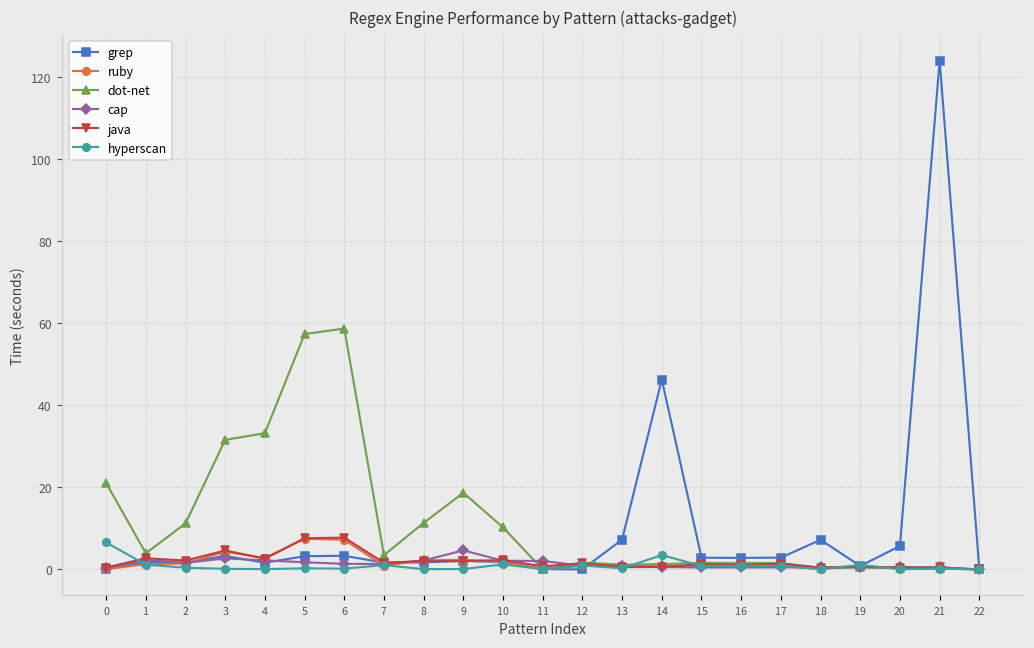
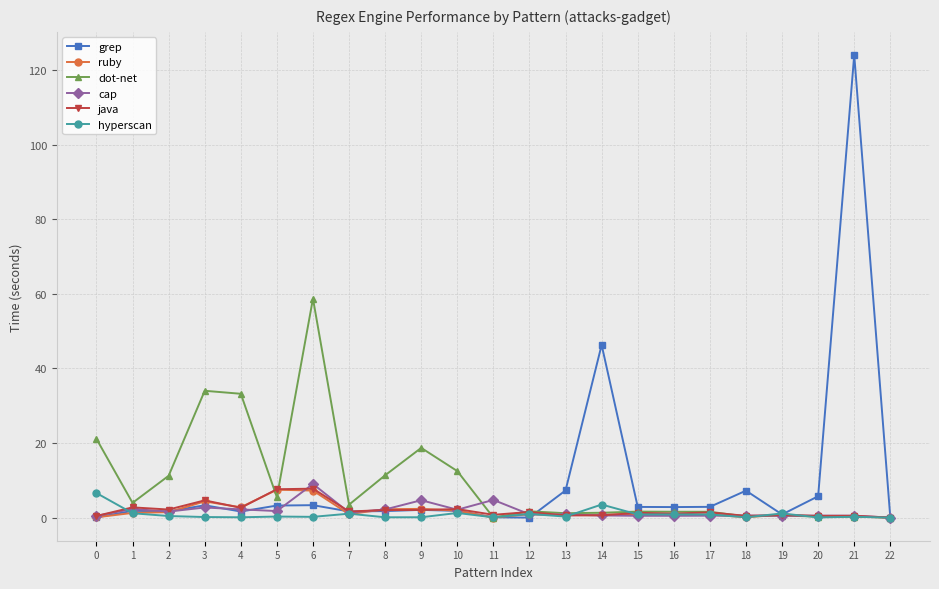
  {
    "dot-net": {
      "0": 21,
      "1": 4,
      "2": 11,
-     "3": 32,
+     "3": 34,
      "4": 33,
-     "5": 57,
+     "5": 5,
      "6": 59,
      "7": 3,
      "8": 11,
      "9": 19,
-     "10": 10
+     "10": 12
    },
    "cap": {
      "5": 2,
-     "6": 1,
+     "6": 9,
      "9": 5,
-     "11": 2
+     "11": 5
    }
  }
